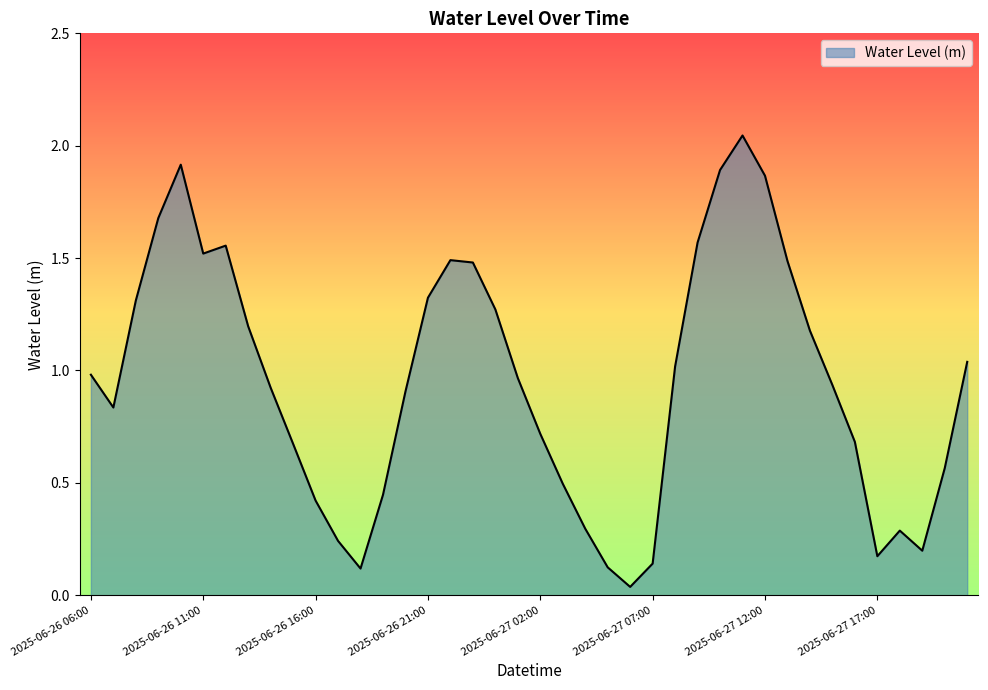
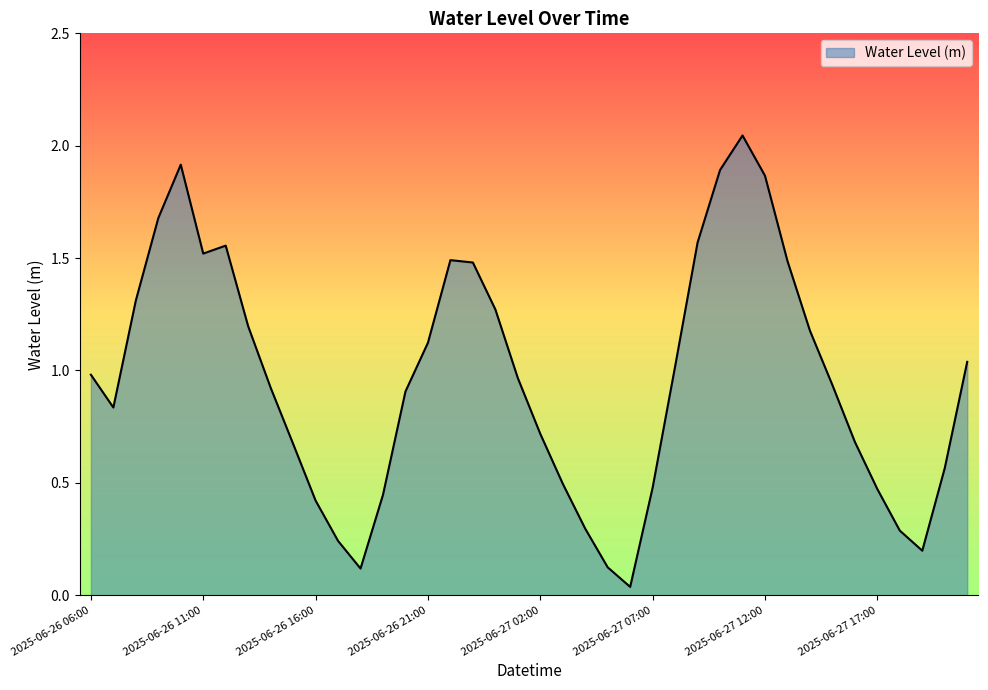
  {
    "2025-06-26 06:00": 0.98,
    "2025-06-26 11:00": 1.52,
    "2025-06-26 16:00": 0.42,
-   "2025-06-26 21:00": 1.32,
+   "2025-06-26 21:00": 1.12,
    "2025-06-27 02:00": 0.72,
-   "2025-06-27 07:00": 0.14,
+   "2025-06-27 07:00": 0.48,
    "2025-06-27 12:00": 1.87,
-   "2025-06-27 17:00": 0.17
+   "2025-06-27 17:00": 0.47
  }
